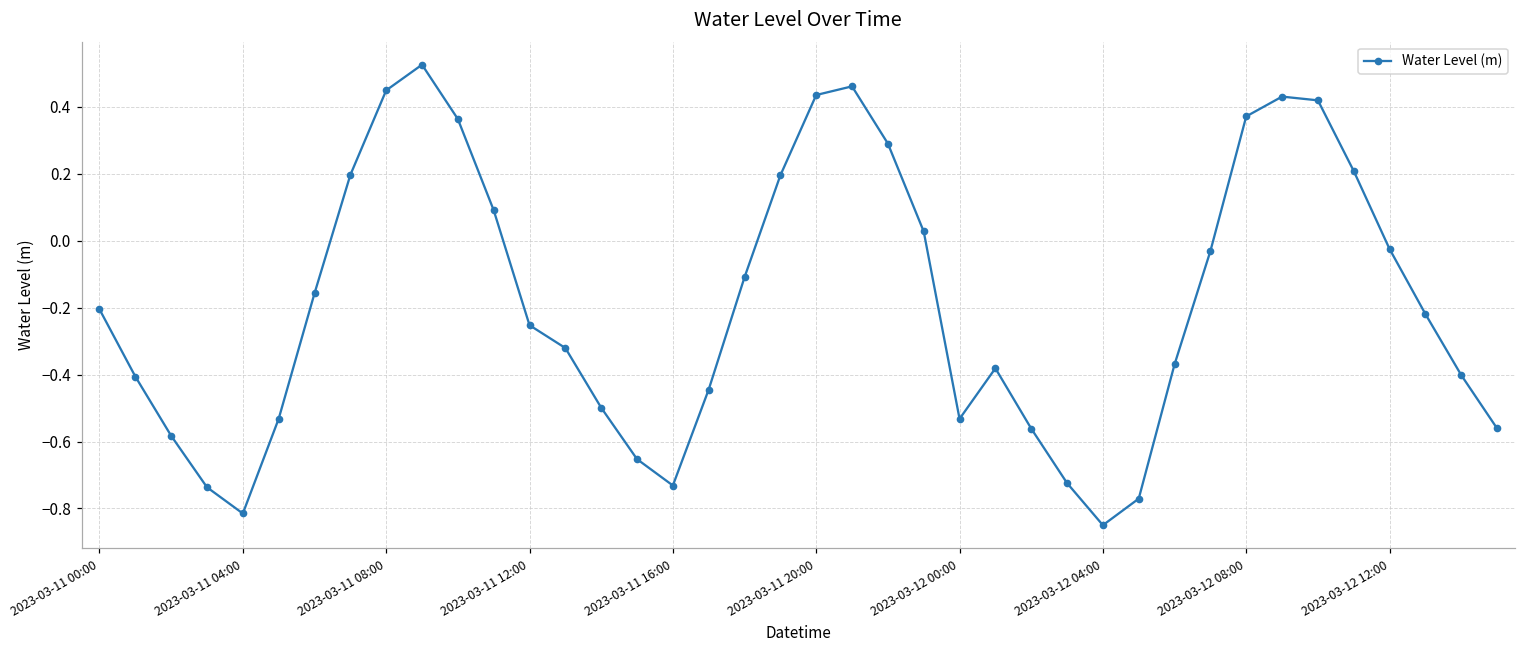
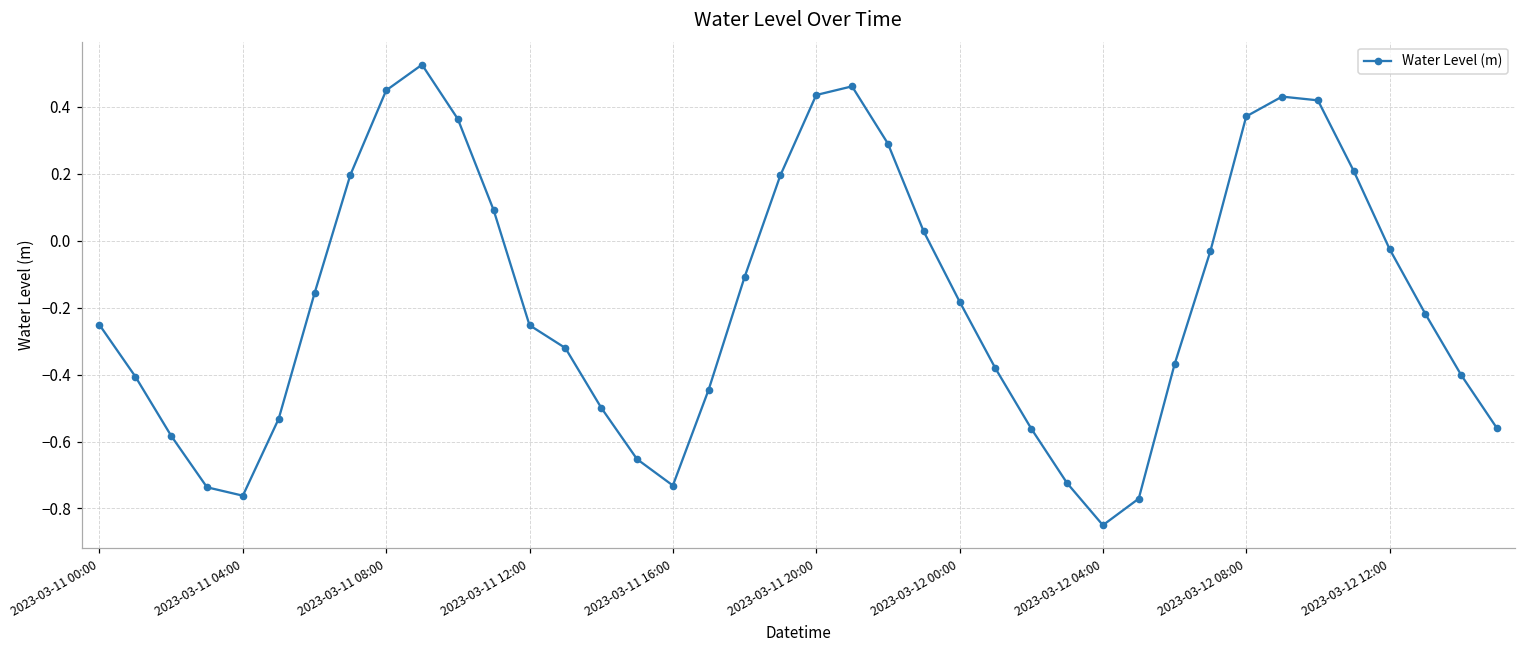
  {
-   "2023-03-11 00:00": -0.20,
-   "2023-03-11 04:00": -0.82,
+   "2023-03-11 00:00": -0.25,
+   "2023-03-11 04:00": -0.76,
    "2023-03-11 08:00": 0.45,
    "2023-03-11 12:00": -0.25,
    "2023-03-11 16:00": -0.73,
    "2023-03-11 20:00": 0.44,
-   "2023-03-12 00:00": -0.53,
+   "2023-03-12 00:00": -0.18,
    "2023-03-12 04:00": -0.85,
    "2023-03-12 08:00": 0.37,
    "2023-03-12 12:00": -0.02
  }
